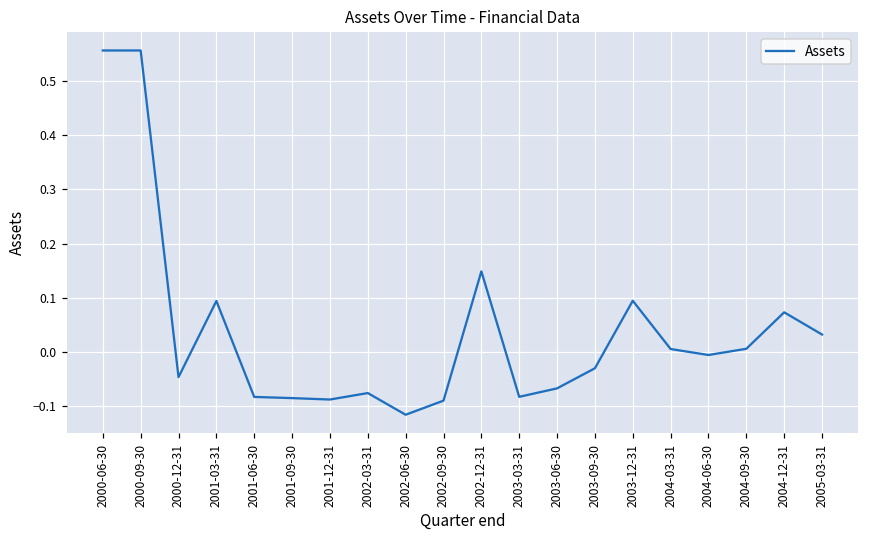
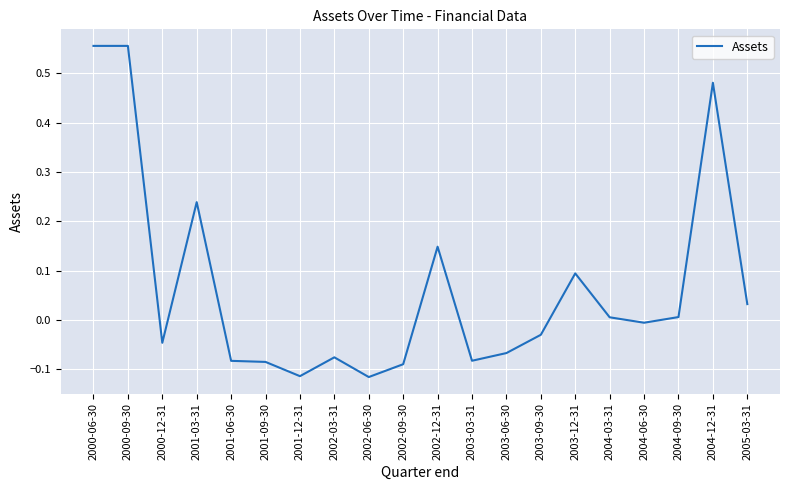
  {
    "2000-06-30": 0.56,
    "2000-09-30": 0.56,
    "2000-12-31": -0.05,
-   "2001-03-31": 0.09,
+   "2001-03-31": 0.24,
    "2001-06-30": -0.08,
    "2001-09-30": -0.08,
-   "2001-12-31": -0.09,
+   "2001-12-31": -0.11,
    "2002-03-31": -0.08,
    "2002-06-30": -0.12,
    "2002-09-30": -0.09,
    "2002-12-31": 0.15,
    "2003-03-31": -0.08,
    "2003-06-30": -0.07,
    "2003-09-30": -0.03,
    "2003-12-31": 0.09,
    "2004-03-31": 0.01,
    "2004-06-30": -0.01,
    "2004-09-30": 0.01,
-   "2004-12-31": 0.07,
+   "2004-12-31": 0.48,
    "2005-03-31": 0.03
  }
